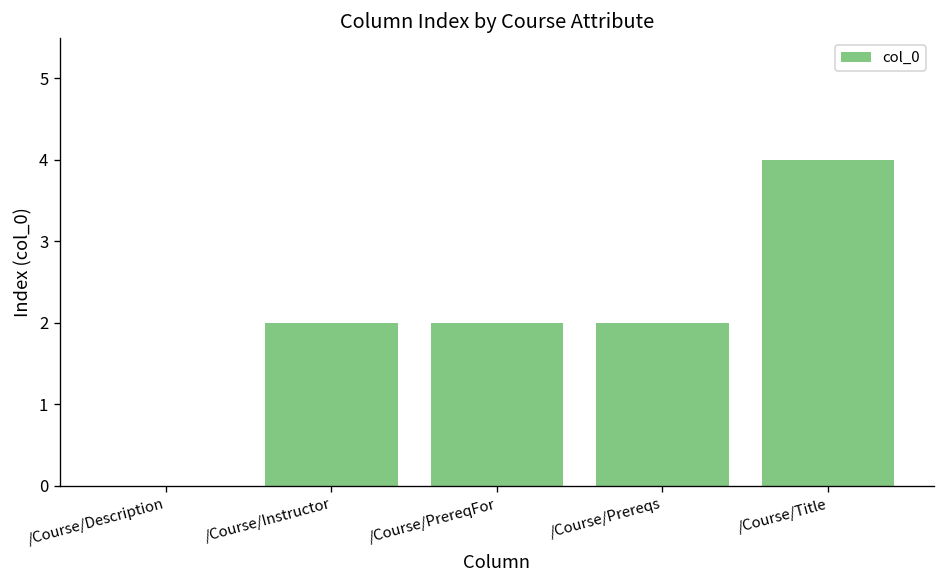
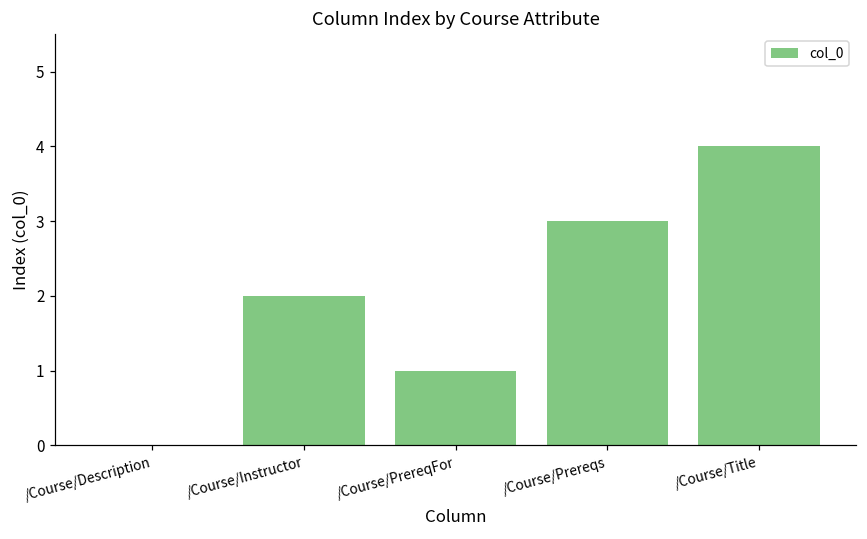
  {
    "/Course/Description": 0,
    "/Course/Instructor": 2,
-   "/Course/PrereqFor": 2,
-   "/Course/Prereqs": 2,
+   "/Course/PrereqFor": 1,
+   "/Course/Prereqs": 3,
    "/Course/Title": 4
  }
